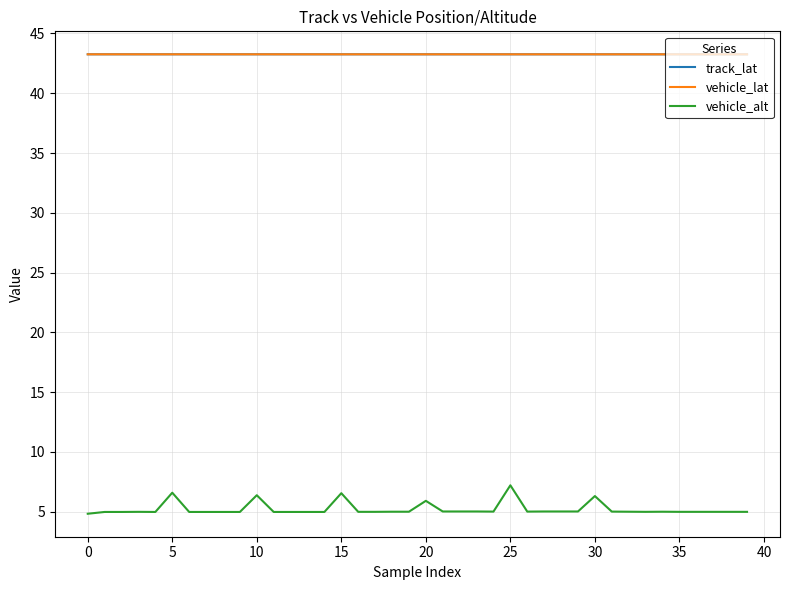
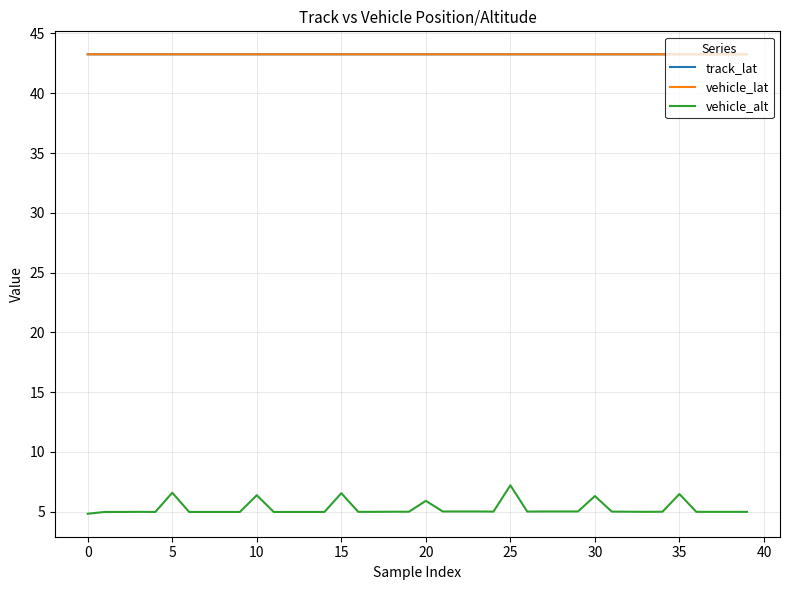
  {
    "vehicle_lat": {
      "0": 43.3,
      "5": 43.3,
      "10": 43.3,
      "15": 43.3,
      "20": 43.3,
      "25": 43.3,
      "30": 43.3
    },
    "vehicle_alt": {
      "0": 4.8,
      "5": 6.6,
      "10": 6.4,
      "15": 6.5,
      "20": 5.9,
      "25": 7.2,
      "30": 6.3,
-     "35": 5.0
+     "35": 6.5
    }
  }
